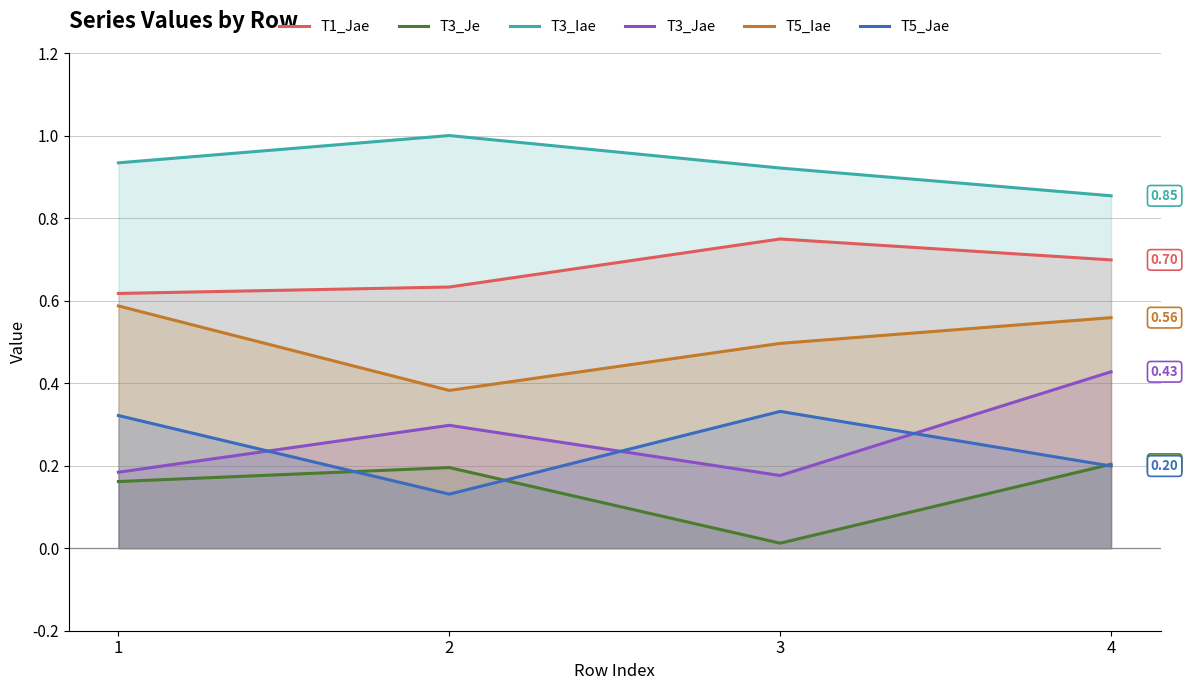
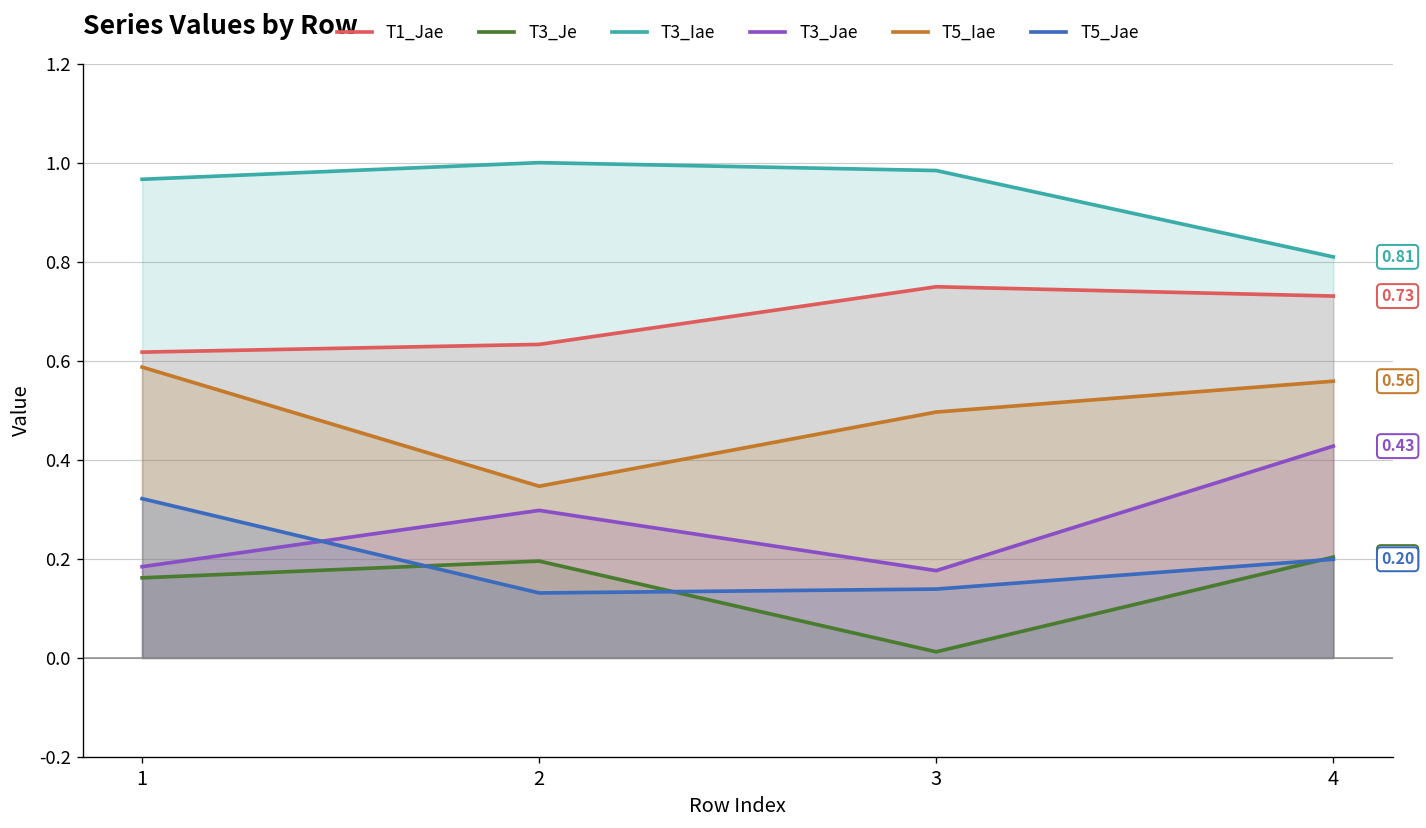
  {
    "T1_Jae": {
-     "4": 0.70
+     "4": 0.73
    },
    "T3_Je": {
      "1": 0.16,
      "2": 0.20,
      "3": 0.01
    },
    "T3_Iae": {
-     "1": 0.93,
-     "3": 0.92,
-     "4": 0.85
+     "1": 0.97,
+     "3": 0.98,
+     "4": 0.81
    },
    "T3_Jae": {
      "1": 0.18,
      "2": 0.30,
      "3": 0.18,
      "4": 0.43
    },
    "T5_Iae": {
      "1": 0.59,
-     "2": 0.38,
+     "2": 0.35,
      "3": 0.50,
      "4": 0.56
    },
    "T5_Jae": {
      "1": 0.32,
      "2": 0.13,
-     "3": 0.33
+     "3": 0.14
    }
  }
